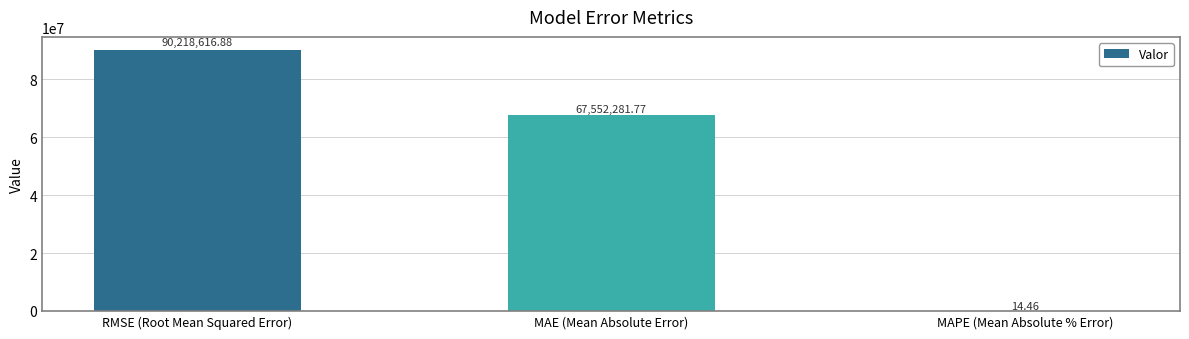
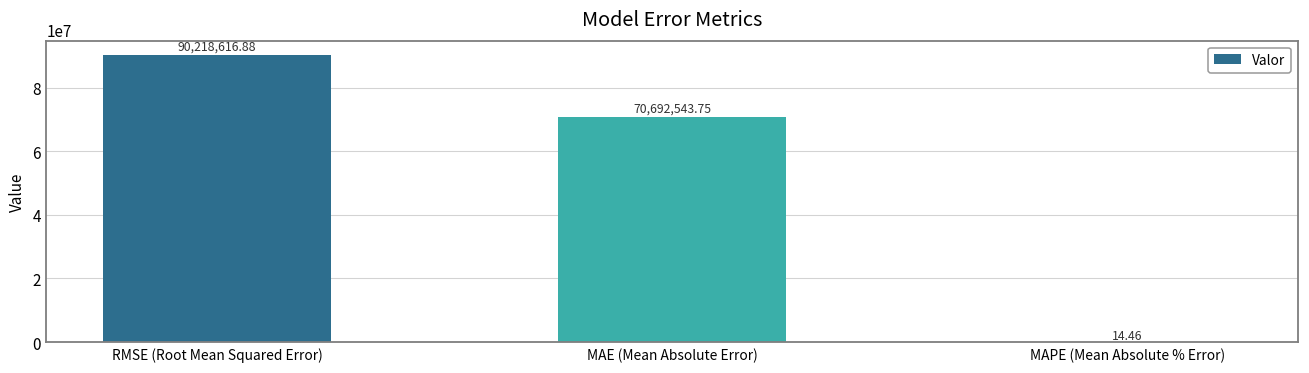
  {
    "RMSE (Root Mean Squared Error)": "90,218,616.88",
-   "MAE (Mean Absolute Error)": "67,552,281.77",
+   "MAE (Mean Absolute Error)": "70,692,543.75",
    "MAPE (Mean Absolute % Error)": "14.46"
  }
